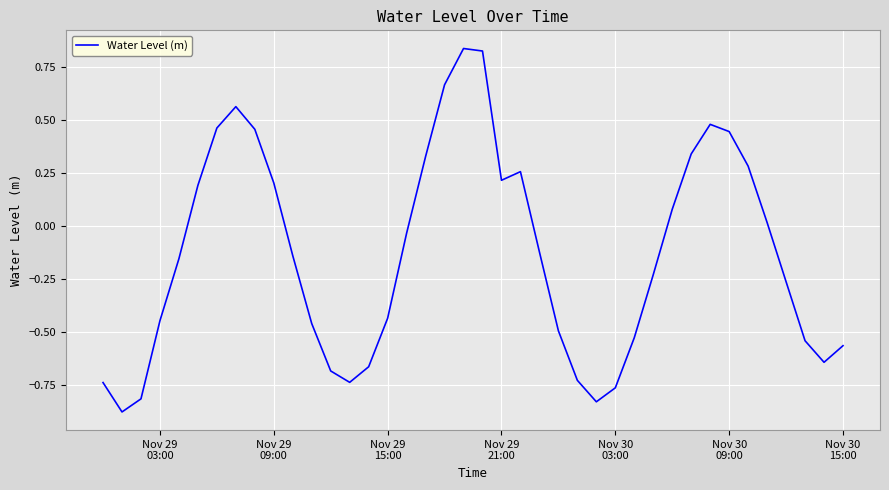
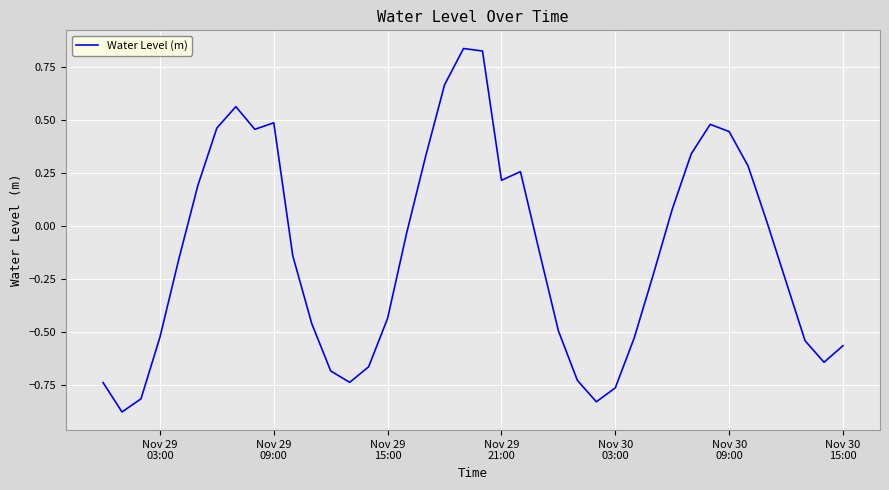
  {
-   "Nov 29 03:00": -0.45,
-   "Nov 29 09:00": 0.20,
+   "Nov 29 03:00": -0.53,
+   "Nov 29 09:00": 0.49,
    "Nov 29 15:00": -0.44,
    "Nov 29 21:00": 0.21,
    "Nov 30 03:00": -0.76,
    "Nov 30 09:00": 0.44,
    "Nov 30 15:00": -0.57
  }
